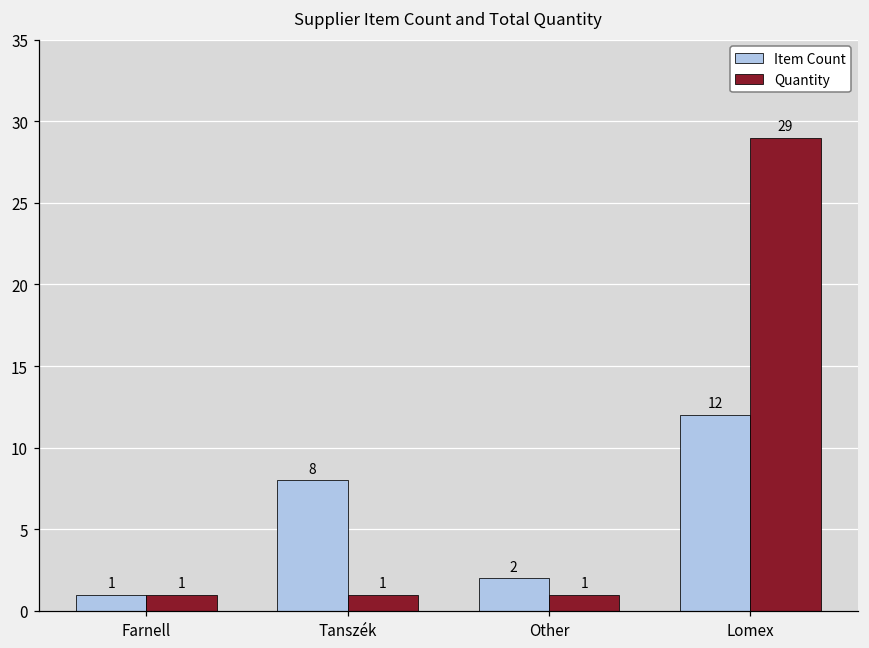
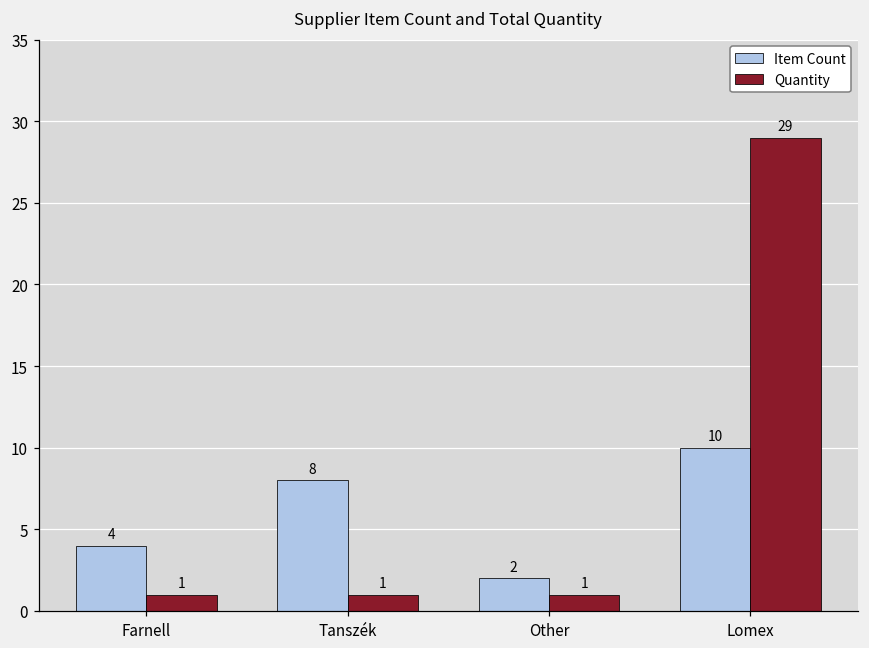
  {
    "Item Count": {
-     "Farnell": 1,
+     "Farnell": 4,
      "Tanszék": 8,
      "Other": 2,
-     "Lomex": 12
+     "Lomex": 10
    },
    "Quantity": {
      "Farnell": 1,
      "Tanszék": 1,
      "Other": 1,
      "Lomex": 29
    }
  }
